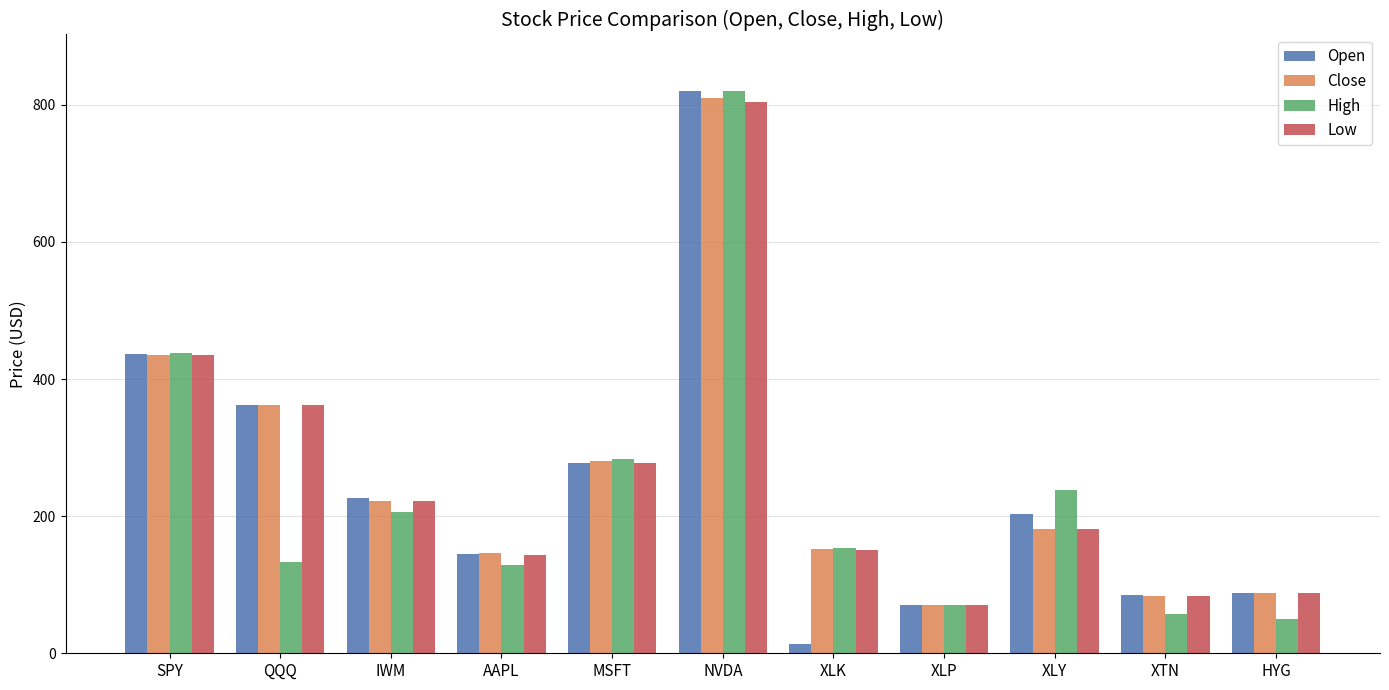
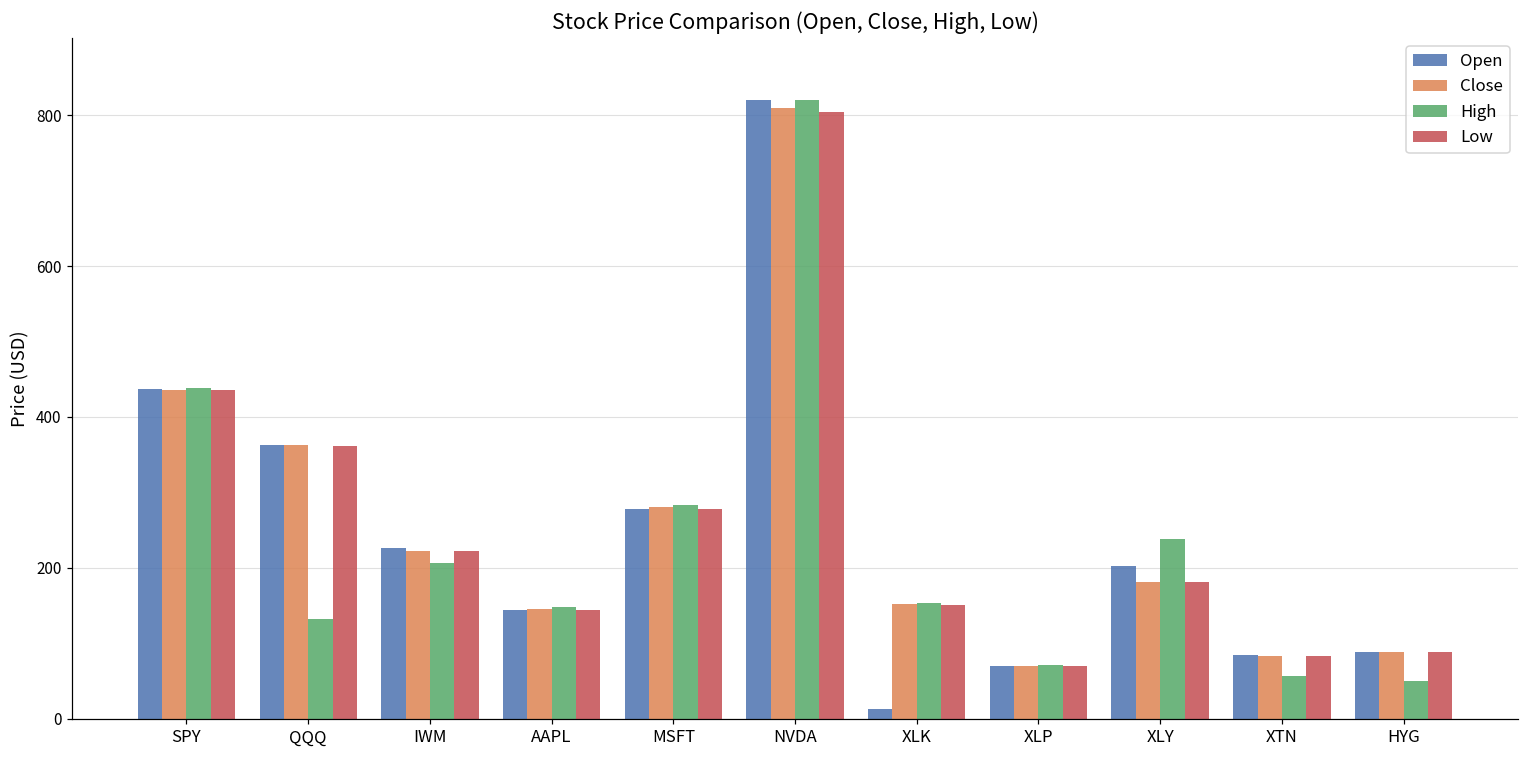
  {
    "Open": {
      "SPY": 440,
      "QQQ": 360,
      "IWM": 230,
      "AAPL": 140,
      "MSFT": 280,
      "NVDA": 820,
      "XLK": 10,
      "XLP": 70,
      "XLY": 200,
      "XTN": 80,
      "HYG": 90
    },
    "High": {
      "SPY": 440,
      "QQQ": 130,
      "IWM": 210,
-     "AAPL": 130,
+     "AAPL": 150,
      "MSFT": 280,
      "NVDA": 820,
      "XLK": 150,
      "XLP": 70,
      "XLY": 240,
      "XTN": 60,
      "HYG": 50
    }
  }
